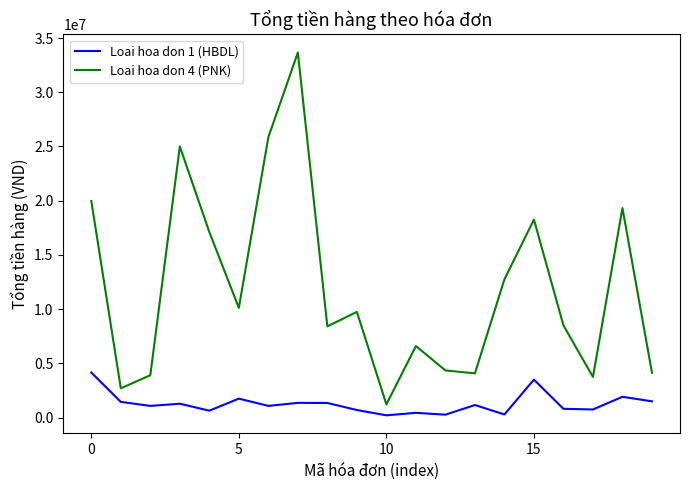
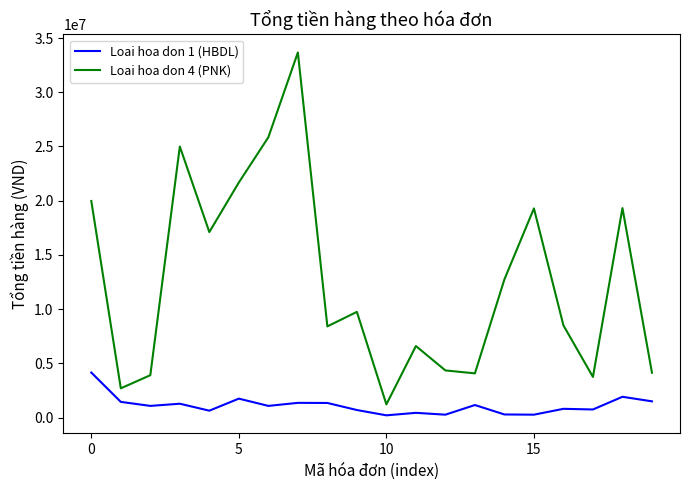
  {
    "Loai hoa don 1 (HBDL)": {
      "0": 4200000,
      "5": 1800000,
      "10": 200000,
-     "15": 3500000
+     "15": 300000
    },
    "Loai hoa don 4 (PNK)": {
      "0": 20000000,
-     "5": 10100000,
+     "5": 21700000,
      "10": 1200000,
-     "15": 18300000
+     "15": 19300000
    }
  }
